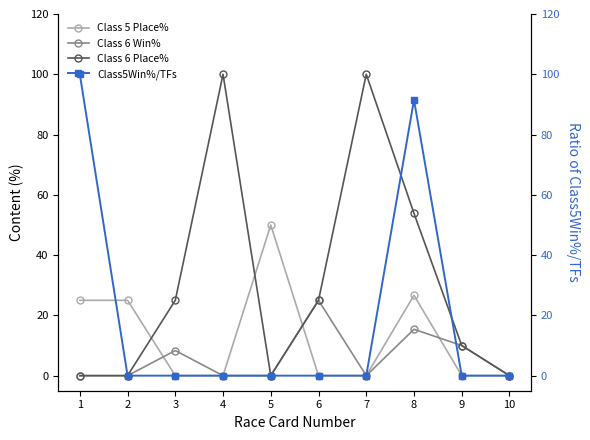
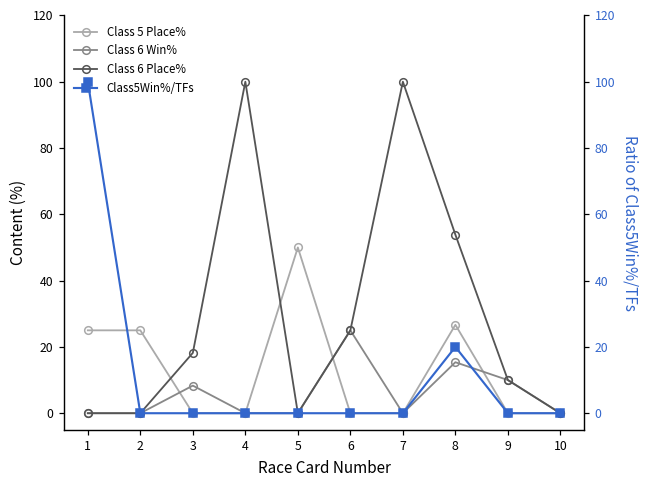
  {
    "Class 6 Place%": {
-     "3": 25,
+     "3": 18,
      "4": 100,
      "7": 100,
      "8": 54
    },
    "Class5Win%/TFs": {
      "1": 100,
      "2": 0,
      "3": 0,
      "4": 0,
      "5": 0,
      "6": 0,
      "7": 0,
-     "8": 92,
+     "8": 20,
      "9": 0,
      "10": 0
    }
  }
